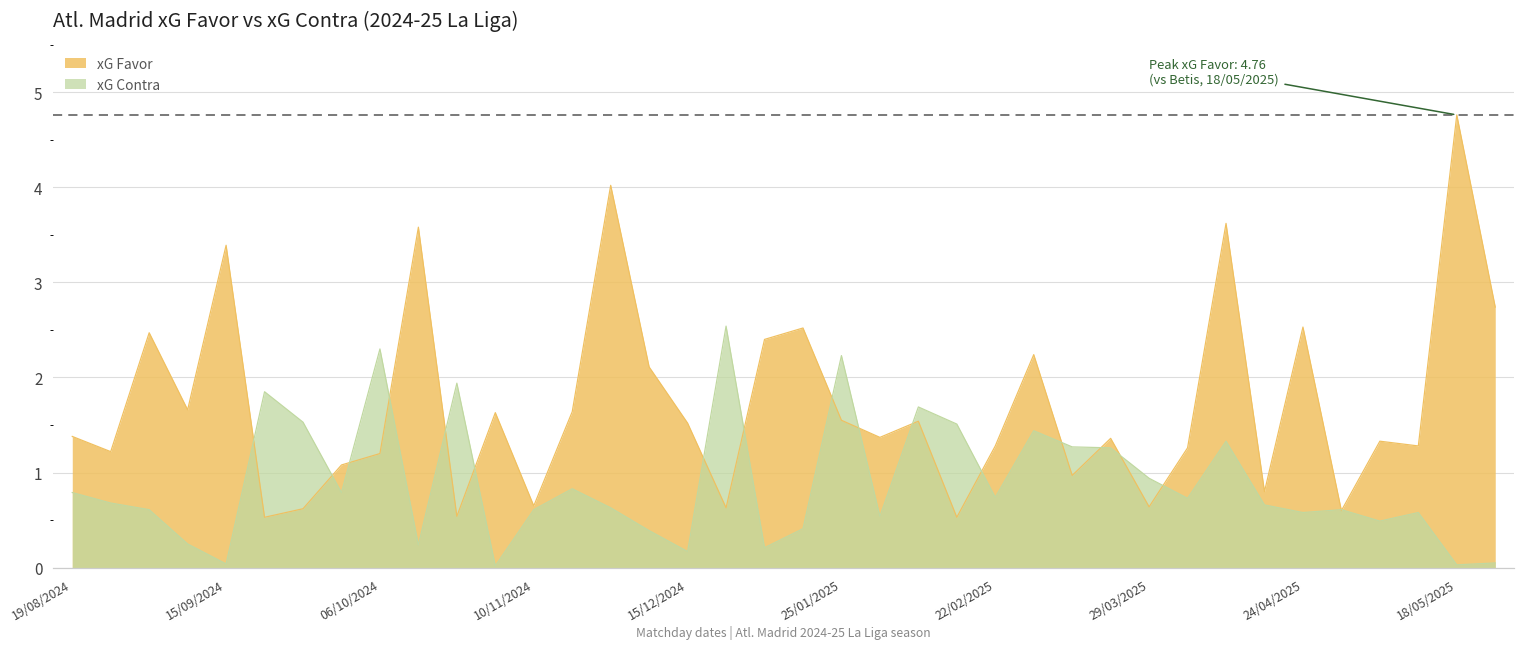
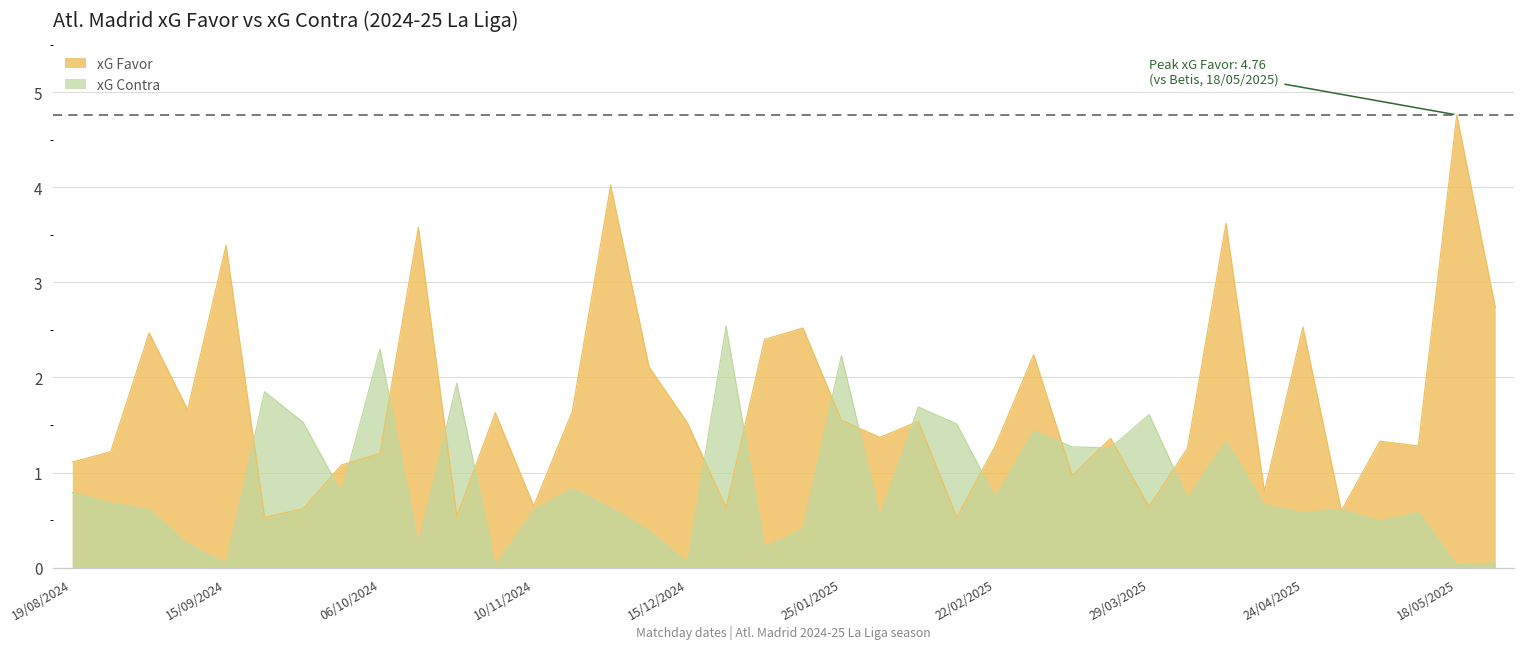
  {
    "xG Favor": {
-     "19/08/2024": 1.4,
+     "19/08/2024": 1.1,
      "15/09/2024": 3.4,
      "06/10/2024": 1.2,
      "10/11/2024": 0.7,
      "15/12/2024": 1.5,
      "25/01/2025": 1.6,
      "22/02/2025": 1.3,
      "29/03/2025": 0.6,
      "24/04/2025": 2.5
    },
    "xG Contra": {
      "19/08/2024": 0.8,
      "15/09/2024": 0.0,
      "06/10/2024": 2.3,
      "10/11/2024": 0.6,
-     "15/12/2024": 0.2,
+     "15/12/2024": 0.1,
      "25/01/2025": 2.2,
      "22/02/2025": 0.7,
-     "29/03/2025": 0.9,
+     "29/03/2025": 1.6,
      "24/04/2025": 0.6,
      "18/05/2025": 0.0
    }
  }
